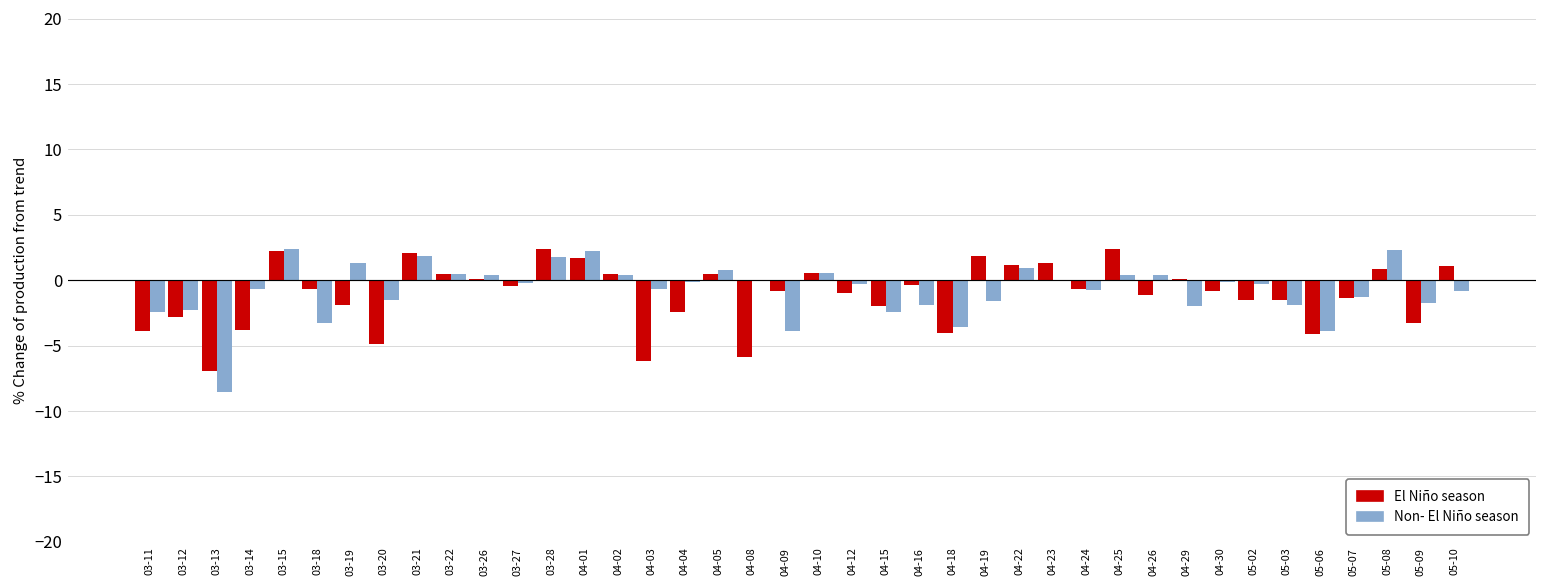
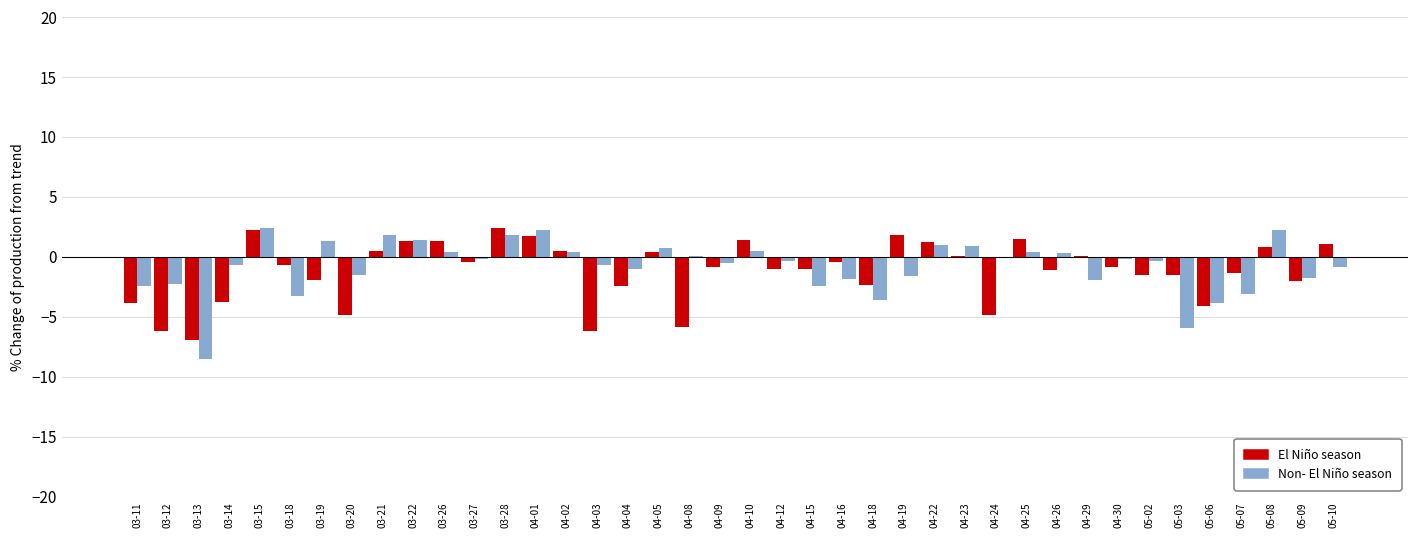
  {
    "El Niño season": {
      "03-11": -3.9,
-     "03-12": -2.8,
+     "03-12": -6.2,
      "03-13": -7.0,
      "03-14": -3.8,
      "03-15": 2.2,
      "03-18": -0.7,
      "03-19": -1.9,
      "03-20": -4.9,
-     "03-21": 2.1,
-     "03-22": 0.4,
-     "03-26": 0.1,
+     "03-21": 0.5,
+     "03-22": 1.4,
+     "03-26": 1.4,
      "03-27": -0.4,
      "03-28": 2.4,
      "04-01": 1.7,
      "04-02": 0.5,
      "04-03": -6.2,
      "04-04": -2.4,
      "04-05": 0.4,
      "04-08": -5.9,
      "04-09": -0.8,
-     "04-10": 0.6,
+     "04-10": 1.4,
      "04-12": -1.0,
-     "04-15": -1.9,
+     "04-15": -1.0,
      "04-16": -0.4,
-     "04-18": -4.0,
+     "04-18": -2.3,
      "04-19": 1.9,
      "04-22": 1.2,
-     "04-23": 1.3,
-     "04-24": -0.7,
-     "04-25": 2.4,
+     "04-23": 0.1,
+     "04-24": -4.9,
+     "04-25": 1.5,
      "04-26": -1.1,
      "04-30": -0.9,
      "05-02": -1.5,
      "05-03": -1.5,
      "05-06": -4.1,
      "05-07": -1.3,
      "05-08": 0.9,
-     "05-09": -3.3,
+     "05-09": -2.1,
      "05-10": 1.1
    },
    "Non- El Niño season": {
      "03-11": -2.4,
      "03-12": -2.2,
      "03-13": -8.6,
      "03-14": -0.7,
      "03-15": 2.4,
      "03-18": -3.2,
      "03-19": 1.3,
      "03-20": -1.5,
      "03-21": 1.9,
-     "03-22": 0.5,
+     "03-22": 1.4,
      "03-26": 0.4,
      "03-28": 1.8,
      "04-01": 2.3,
      "04-02": 0.4,
      "04-03": -0.7,
-     "04-04": -0.1,
+     "04-04": -1.0,
      "04-05": 0.8,
-     "04-09": -3.9,
+     "04-09": -0.5,
      "04-10": 0.5,
      "04-12": -0.3,
      "04-15": -2.4,
      "04-16": -1.9,
      "04-18": -3.6,
      "04-19": -1.6,
      "04-22": 1.0,
-     "04-23": 0.1,
-     "04-24": -0.8,
+     "04-23": 0.9,
+     "04-24": 0.0,
      "04-25": 0.4,
      "04-26": 0.4,
      "04-29": -1.9,
      "05-02": -0.3,
-     "05-03": -1.9,
+     "05-03": -5.9,
      "05-06": -3.9,
-     "05-07": -1.3,
+     "05-07": -3.1,
      "05-08": 2.3,
      "05-09": -1.8,
      "05-10": -0.8
    }
  }
